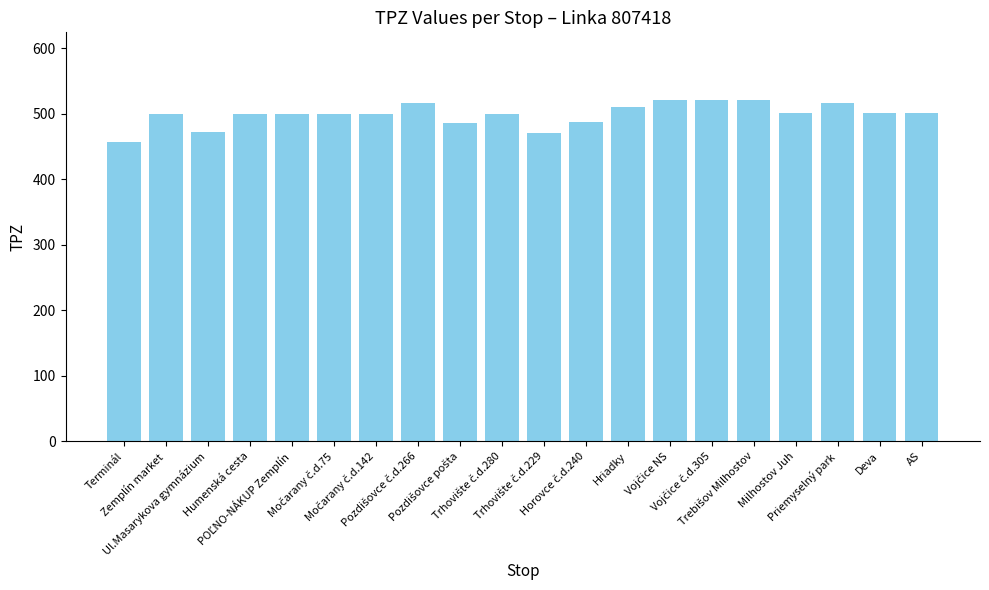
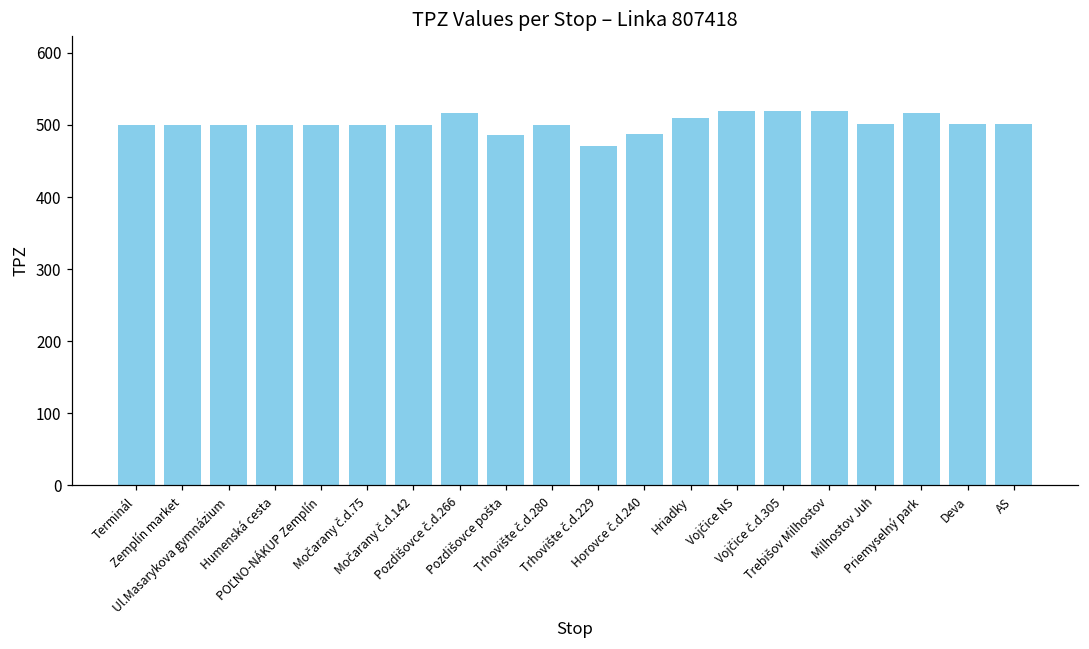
  {
-   "Terminál": 460,
+   "Terminál": 500,
    "Zemplín market": 500,
-   "Ul.Masarykova gymnázium": 470,
+   "Ul.Masarykova gymnázium": 500,
    "Humenská cesta": 500,
    "POĽNO-NÁKUP Zemplín": 500,
    "Močarany č.d.75": 500,
    "Močarany č.d.142": 500,
    "Pozdišovce č.d.266": 520,
    "Pozdišovce pošta": 490,
    "Trhovište č.d.280": 500,
    "Trhovište č.d.229": 470,
    "Horovce č.d.240": 490,
    "Hriadky": 510,
    "Vojčice NS": 520,
    "Vojčice č.d.305": 520,
    "Trebišov Milhostov": 520,
    "Milhostov Juh": 500,
    "Priemyselný park": 520,
    "Deva": 500,
    "AS": 500
  }
